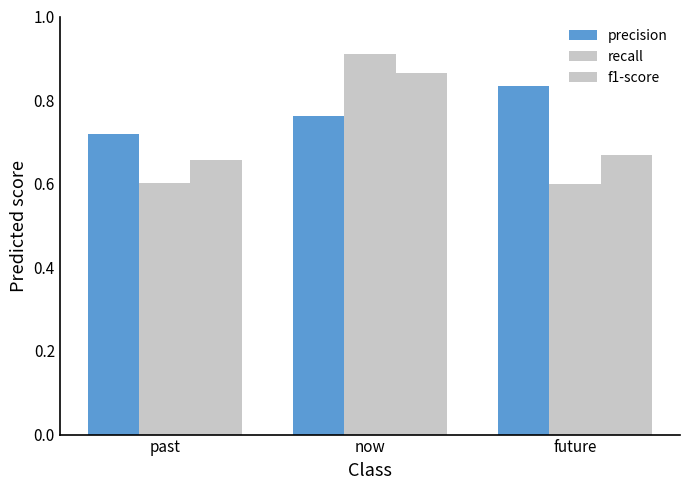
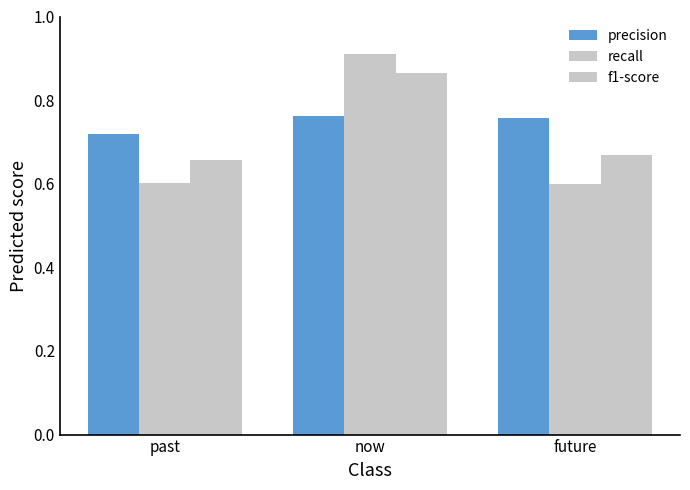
  {
    "precision": {
      "past": 0.72,
      "now": 0.76,
-     "future": 0.83
+     "future": 0.76
    }
  }
